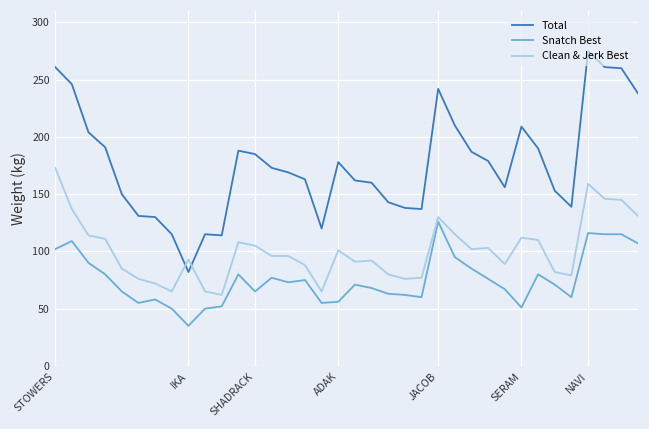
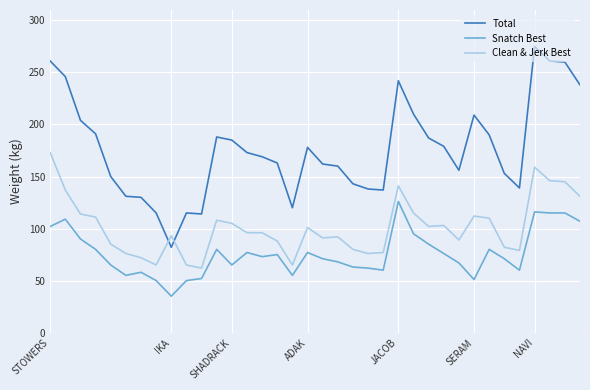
  {
    "Total": {
      "STOWERS": 261,
      "IKA": 82,
      "SHADRACK": 185,
      "ADAK": 178,
      "JACOB": 242,
      "SERAM": 209
    },
    "Snatch Best": {
      "STOWERS": 102,
      "IKA": 35,
      "SHADRACK": 65,
-     "ADAK": 56,
+     "ADAK": 77,
      "JACOB": 126,
      "SERAM": 51,
      "NAVI": 116
    },
    "Clean & Jerk Best": {
      "STOWERS": 173,
      "IKA": 93,
      "SHADRACK": 105,
      "ADAK": 101,
-     "JACOB": 130,
+     "JACOB": 141,
      "SERAM": 112,
      "NAVI": 159
    }
  }
